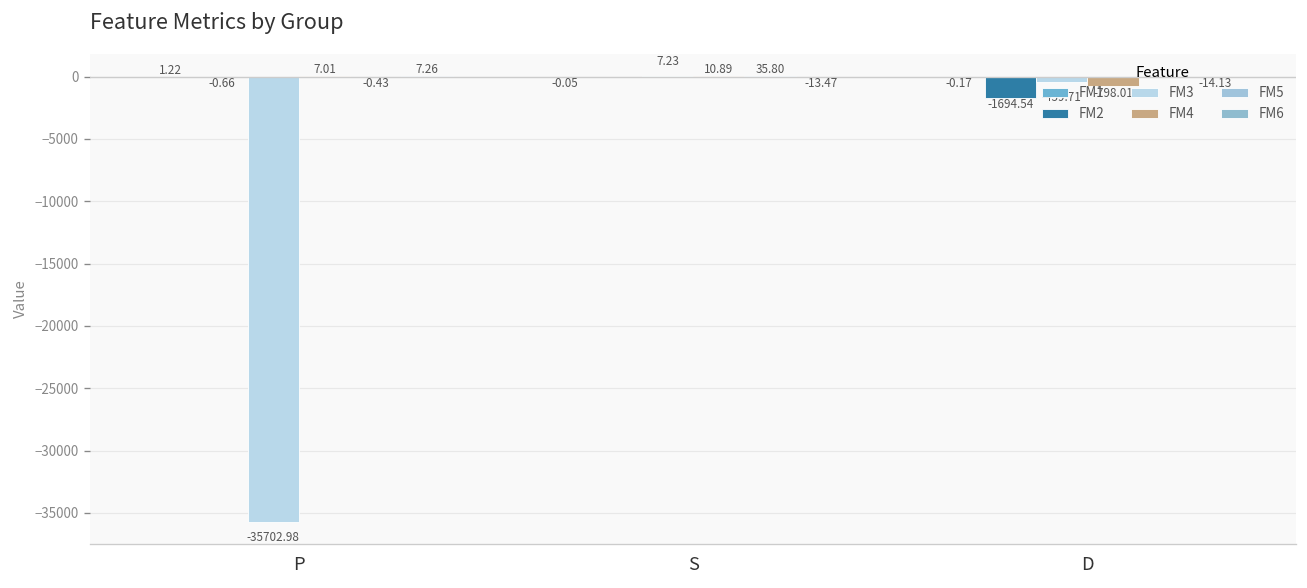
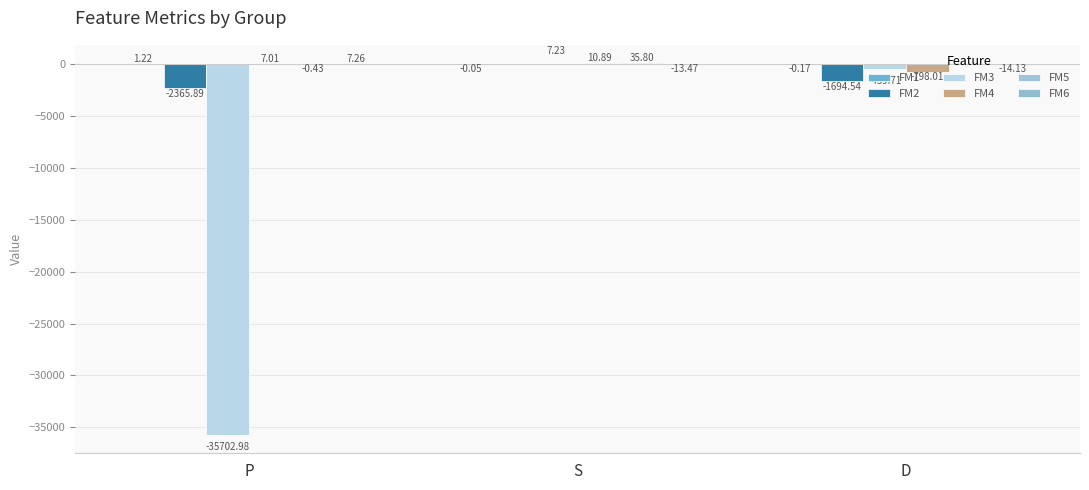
  {
    "FM2": {
-     "P": -0.66,
+     "P": -2365.89,
      "D": -1694.54
    },
    "FM4": {
      "P": 7.01,
      "S": 10.89,
      "D": -798.01
    }
  }
